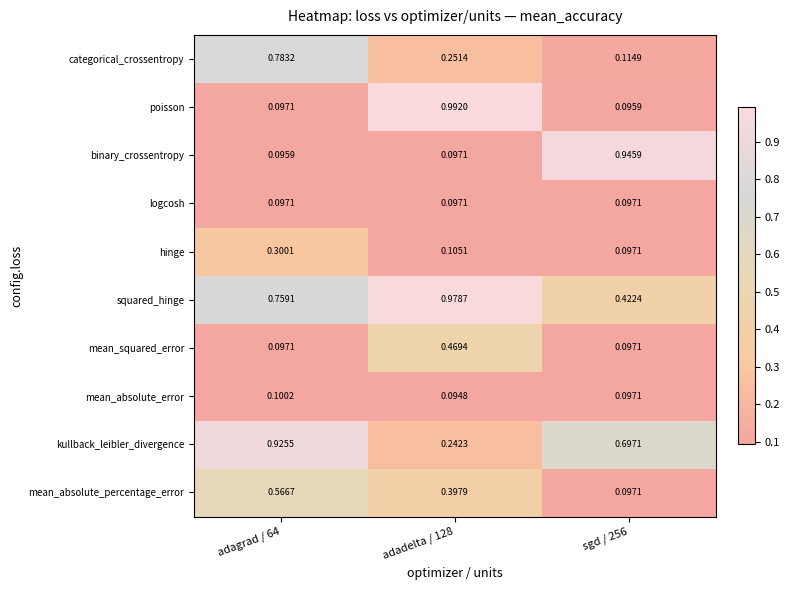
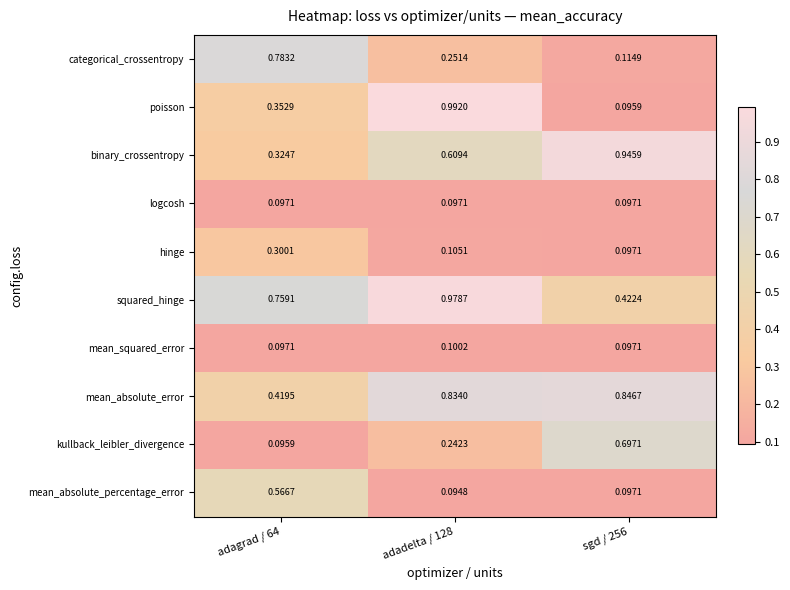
  {
    "categorical_crossentropy": {
      "adagrad / 64": 0.7832,
      "adadelta / 128": 0.2514,
      "sgd / 256": 0.1149
    },
    "poisson": {
-     "adagrad / 64": 0.0971,
+     "adagrad / 64": 0.3529,
      "adadelta / 128": 0.9920,
      "sgd / 256": 0.0959
    },
    "binary_crossentropy": {
-     "adagrad / 64": 0.0959,
-     "adadelta / 128": 0.0971,
+     "adagrad / 64": 0.3247,
+     "adadelta / 128": 0.6094,
      "sgd / 256": 0.9459
    },
    "logcosh": {
      "adagrad / 64": 0.0971,
      "adadelta / 128": 0.0971,
      "sgd / 256": 0.0971
    },
    "hinge": {
      "adagrad / 64": 0.3001,
      "adadelta / 128": 0.1051,
      "sgd / 256": 0.0971
    },
    "squared_hinge": {
      "adagrad / 64": 0.7591,
      "adadelta / 128": 0.9787,
      "sgd / 256": 0.4224
    },
    "mean_squared_error": {
      "adagrad / 64": 0.0971,
-     "adadelta / 128": 0.4694,
+     "adadelta / 128": 0.1002,
      "sgd / 256": 0.0971
    },
    "mean_absolute_error": {
-     "adagrad / 64": 0.1002,
-     "adadelta / 128": 0.0948,
-     "sgd / 256": 0.0971
+     "adagrad / 64": 0.4195,
+     "adadelta / 128": 0.8340,
+     "sgd / 256": 0.8467
    },
    "kullback_leibler_divergence": {
-     "adagrad / 64": 0.9255,
+     "adagrad / 64": 0.0959,
      "adadelta / 128": 0.2423,
      "sgd / 256": 0.6971
    },
    "mean_absolute_percentage_error": {
      "adagrad / 64": 0.5667,
-     "adadelta / 128": 0.3979,
+     "adadelta / 128": 0.0948,
      "sgd / 256": 0.0971
    }
  }
